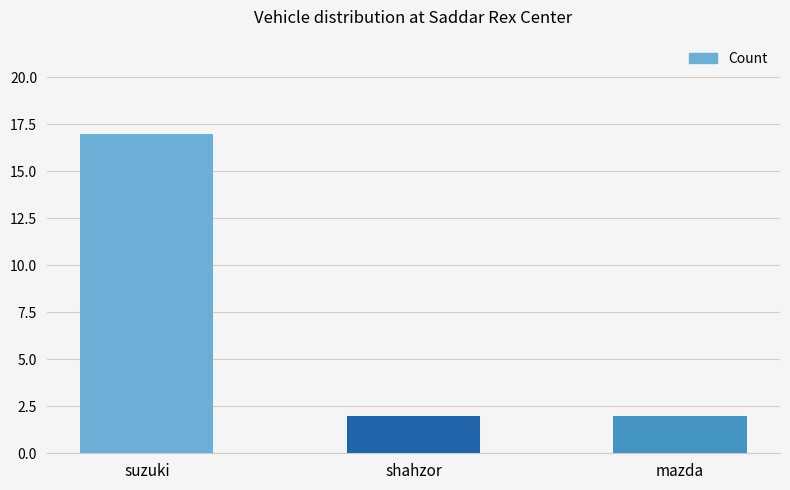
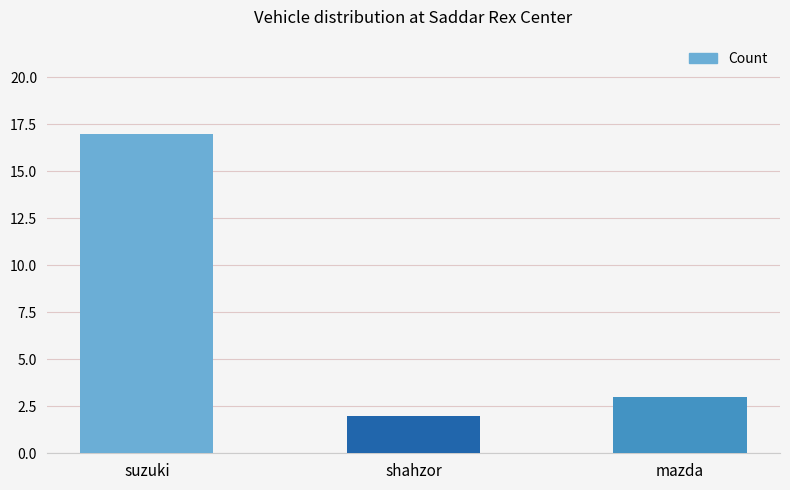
  {
    "suzuki": 17,
    "shahzor": 2,
-   "mazda": 2
+   "mazda": 3
  }
